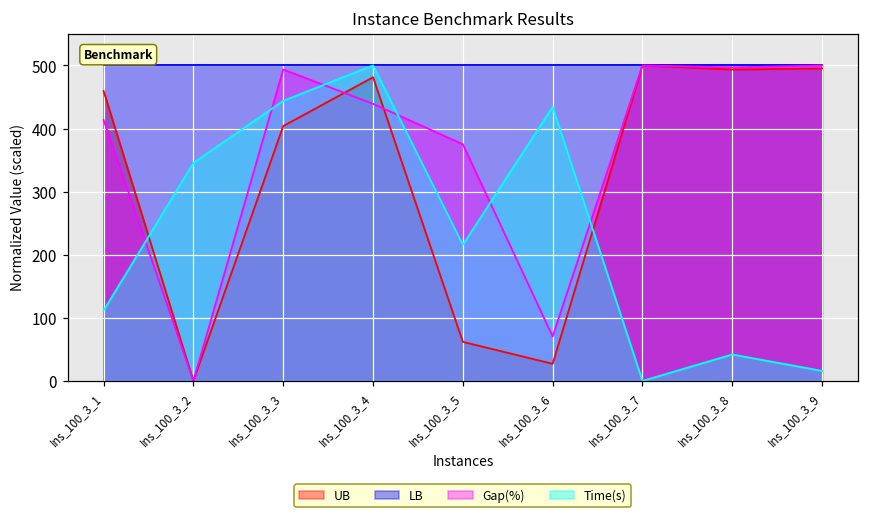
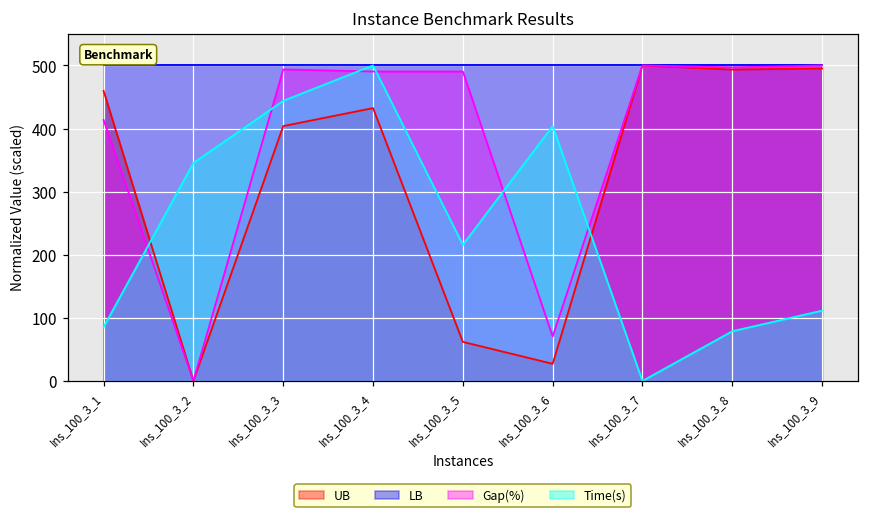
  {
    "UB": {
      "Ins_100_3_1": 460,
      "Ins_100_3_3": 400,
-     "Ins_100_3_4": 480,
+     "Ins_100_3_4": 430,
      "Ins_100_3_5": 60,
      "Ins_100_3_6": 30,
      "Ins_100_3_9": 500
    },
    "LB": {
      "Ins_100_3_1": 500,
      "Ins_100_3_2": 500,
      "Ins_100_3_3": 500,
      "Ins_100_3_5": 500,
      "Ins_100_3_6": 500
    },
    "Gap(%)": {
      "Ins_100_3_1": 410,
      "Ins_100_3_3": 490,
-     "Ins_100_3_4": 440,
-     "Ins_100_3_5": 370,
+     "Ins_100_3_4": 490,
+     "Ins_100_3_5": 490,
      "Ins_100_3_6": 70
    },
    "Time(s)": {
-     "Ins_100_3_1": 110,
+     "Ins_100_3_1": 90,
      "Ins_100_3_2": 350,
      "Ins_100_3_3": 440,
      "Ins_100_3_5": 220,
-     "Ins_100_3_6": 430,
+     "Ins_100_3_6": 400,
      "Ins_100_3_7": 0,
-     "Ins_100_3_8": 40,
-     "Ins_100_3_9": 20
+     "Ins_100_3_8": 80,
+     "Ins_100_3_9": 110
    }
  }
